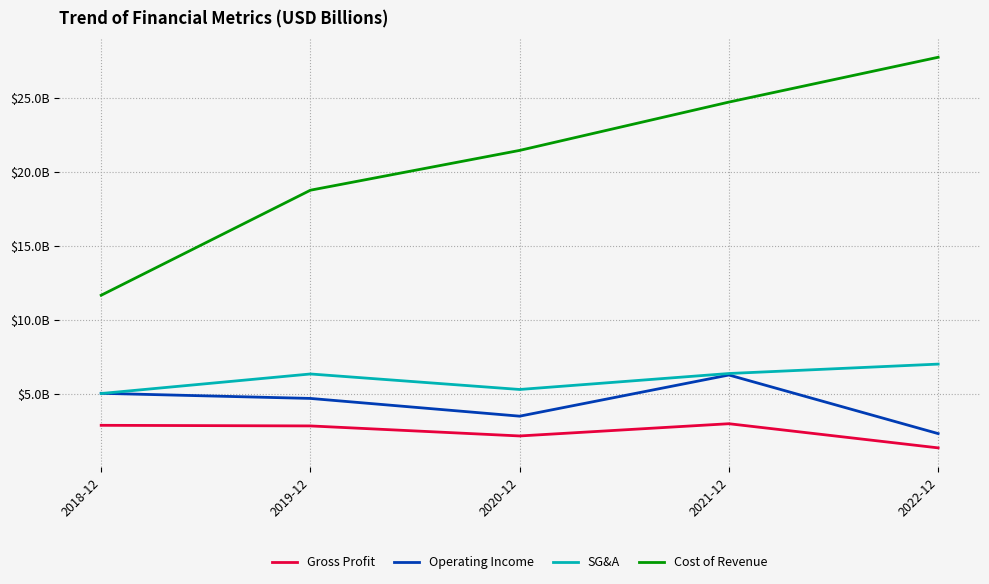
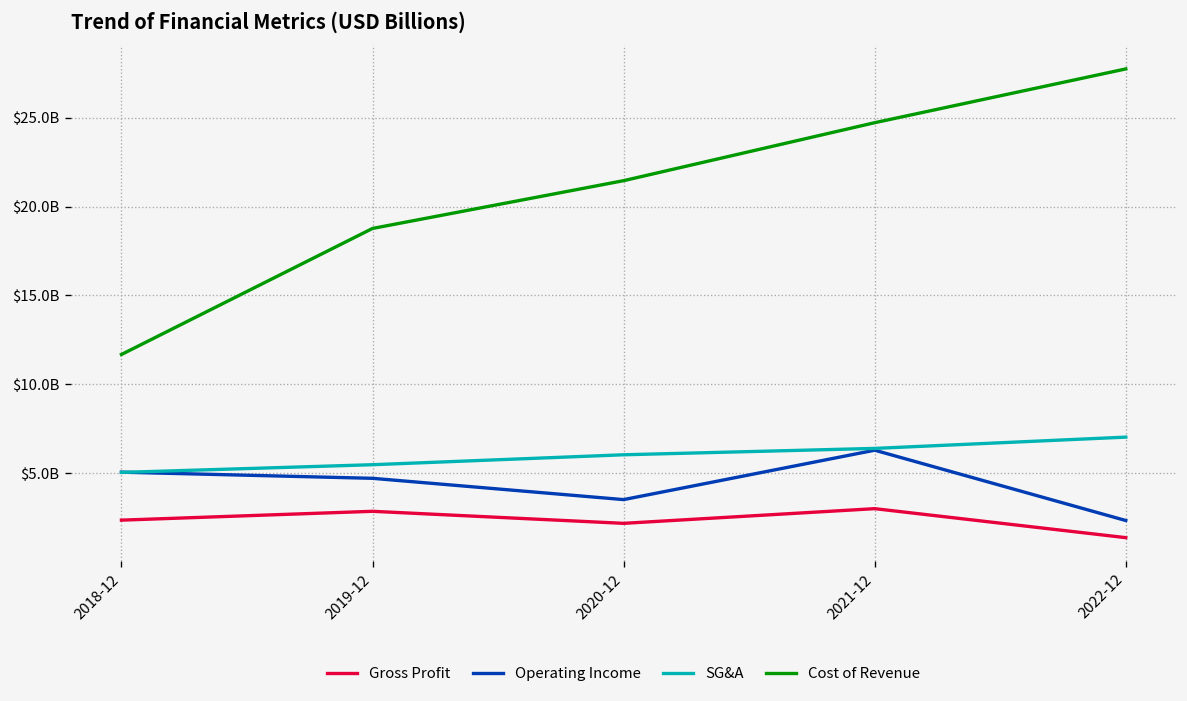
  {
    "Gross Profit": {
-     "2018-12": "$2900000000",
+     "2018-12": "$2400000000",
      "2019-12": "$2900000000",
      "2020-12": "$2200000000",
      "2021-12": "$3000000000",
      "2022-12": "$1400000000"
    },
    "Operating Income": {
      "2019-12": "$4700000000",
      "2020-12": "$3500000000",
      "2022-12": "$2300000000"
    },
    "SG&A": {
-     "2019-12": "$6400000000",
-     "2020-12": "$5300000000",
+     "2019-12": "$5500000000",
+     "2020-12": "$6000000000",
      "2022-12": "$7000000000"
    },
    "Cost of Revenue": {
      "2018-12": "$11700000000",
      "2019-12": "$18800000000",
      "2020-12": "$21500000000",
      "2021-12": "$24700000000",
      "2022-12": "$27700000000"
    }
  }
